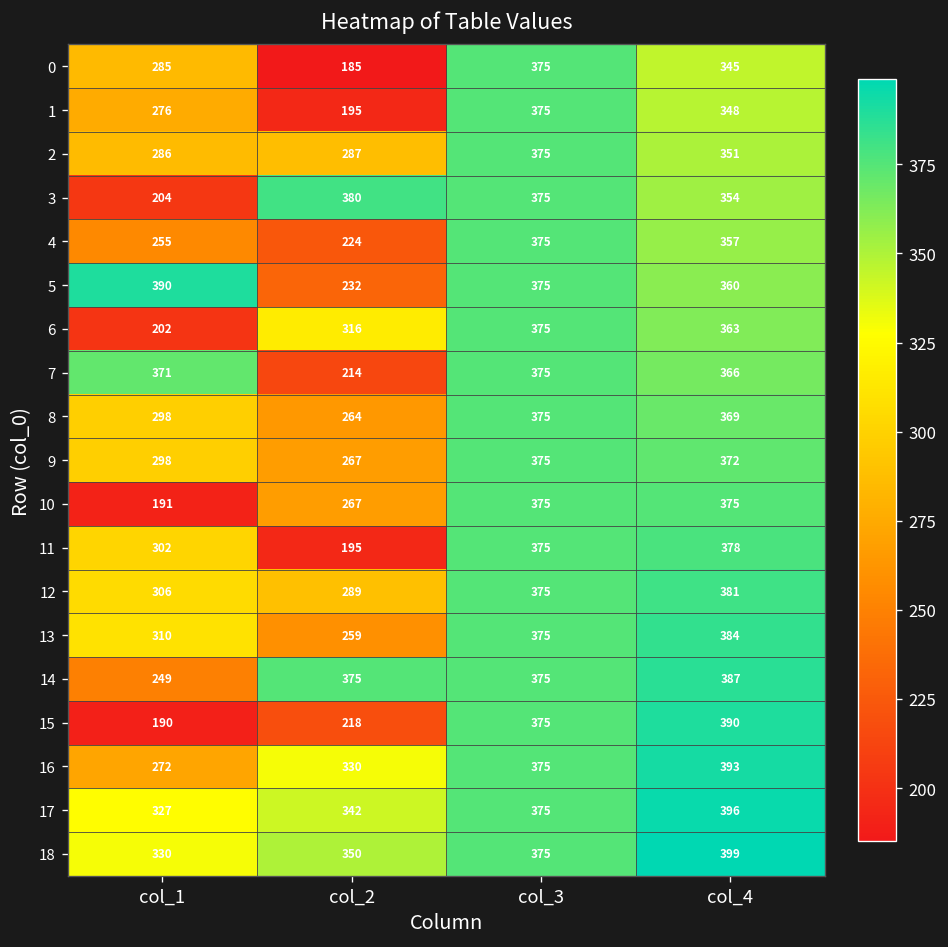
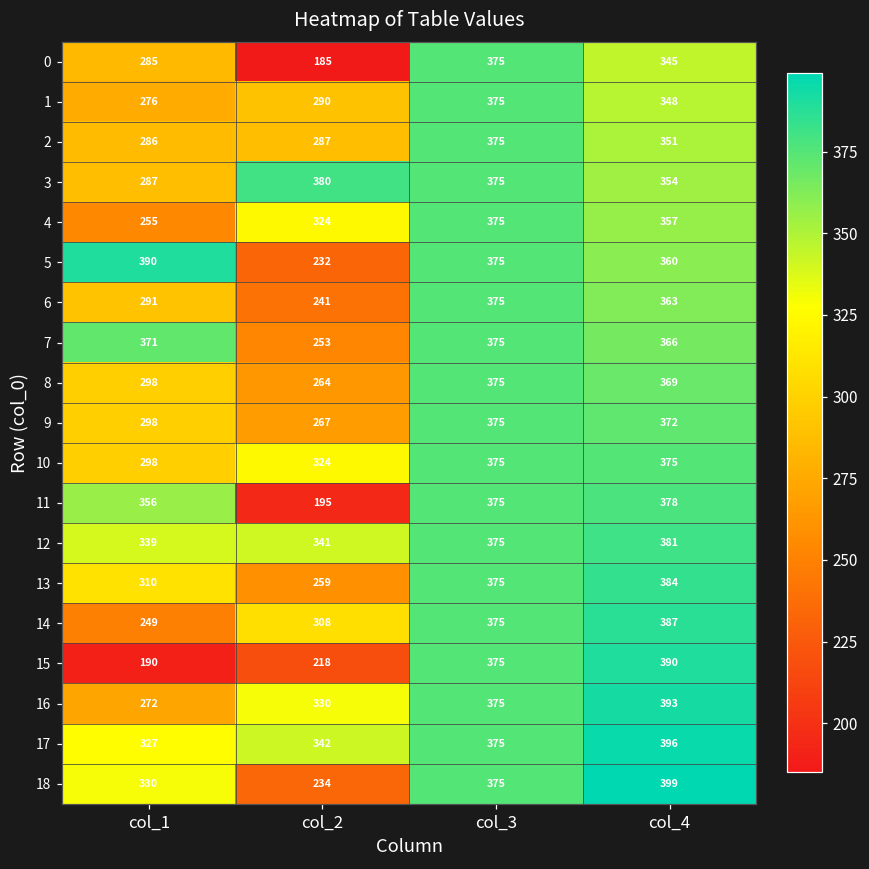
  {
    "0": {
      "col_1": 285,
      "col_2": 185,
      "col_3": 375,
      "col_4": 345
    },
    "1": {
      "col_1": 276,
-     "col_2": 195,
+     "col_2": 290,
      "col_3": 375,
      "col_4": 348
    },
    "2": {
      "col_1": 286,
      "col_2": 287,
      "col_3": 375,
      "col_4": 351
    },
    "3": {
-     "col_1": 204,
+     "col_1": 287,
      "col_2": 380,
      "col_3": 375,
      "col_4": 354
    },
    "4": {
      "col_1": 255,
-     "col_2": 224,
+     "col_2": 324,
      "col_3": 375,
      "col_4": 357
    },
    "5": {
      "col_1": 390,
      "col_2": 232,
      "col_3": 375,
      "col_4": 360
    },
    "6": {
-     "col_1": 202,
-     "col_2": 316,
+     "col_1": 291,
+     "col_2": 241,
      "col_3": 375,
      "col_4": 363
    },
    "7": {
      "col_1": 371,
-     "col_2": 214,
+     "col_2": 253,
      "col_3": 375,
      "col_4": 366
    },
    "8": {
      "col_1": 298,
      "col_2": 264,
      "col_3": 375,
      "col_4": 369
    },
    "9": {
      "col_1": 298,
      "col_2": 267,
      "col_3": 375,
      "col_4": 372
    },
    "10": {
-     "col_1": 191,
-     "col_2": 267,
+     "col_1": 298,
+     "col_2": 324,
      "col_3": 375,
      "col_4": 375
    },
    "11": {
-     "col_1": 302,
+     "col_1": 356,
      "col_2": 195,
      "col_3": 375,
      "col_4": 378
    },
    "12": {
-     "col_1": 306,
-     "col_2": 289,
+     "col_1": 339,
+     "col_2": 341,
      "col_3": 375,
      "col_4": 381
    },
    "13": {
      "col_1": 310,
      "col_2": 259,
      "col_3": 375,
      "col_4": 384
    },
    "14": {
      "col_1": 249,
-     "col_2": 375,
+     "col_2": 308,
      "col_3": 375,
      "col_4": 387
    },
    "15": {
      "col_1": 190,
      "col_2": 218,
      "col_3": 375,
      "col_4": 390
    },
    "16": {
      "col_1": 272,
      "col_2": 330,
      "col_3": 375,
      "col_4": 393
    },
    "17": {
      "col_1": 327,
      "col_2": 342,
      "col_3": 375,
      "col_4": 396
    },
    "18": {
      "col_1": 330,
-     "col_2": 350,
+     "col_2": 234,
      "col_3": 375,
      "col_4": 399
    }
  }
